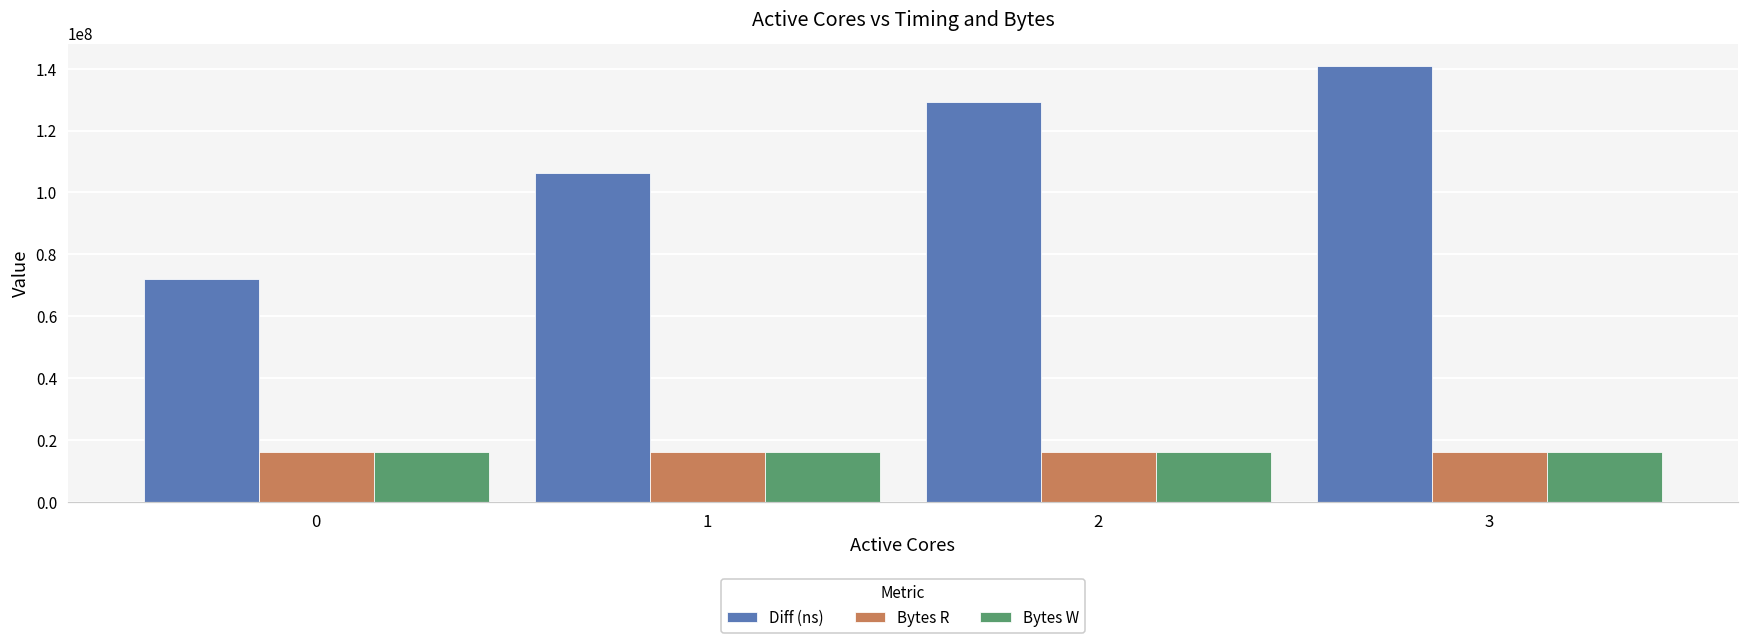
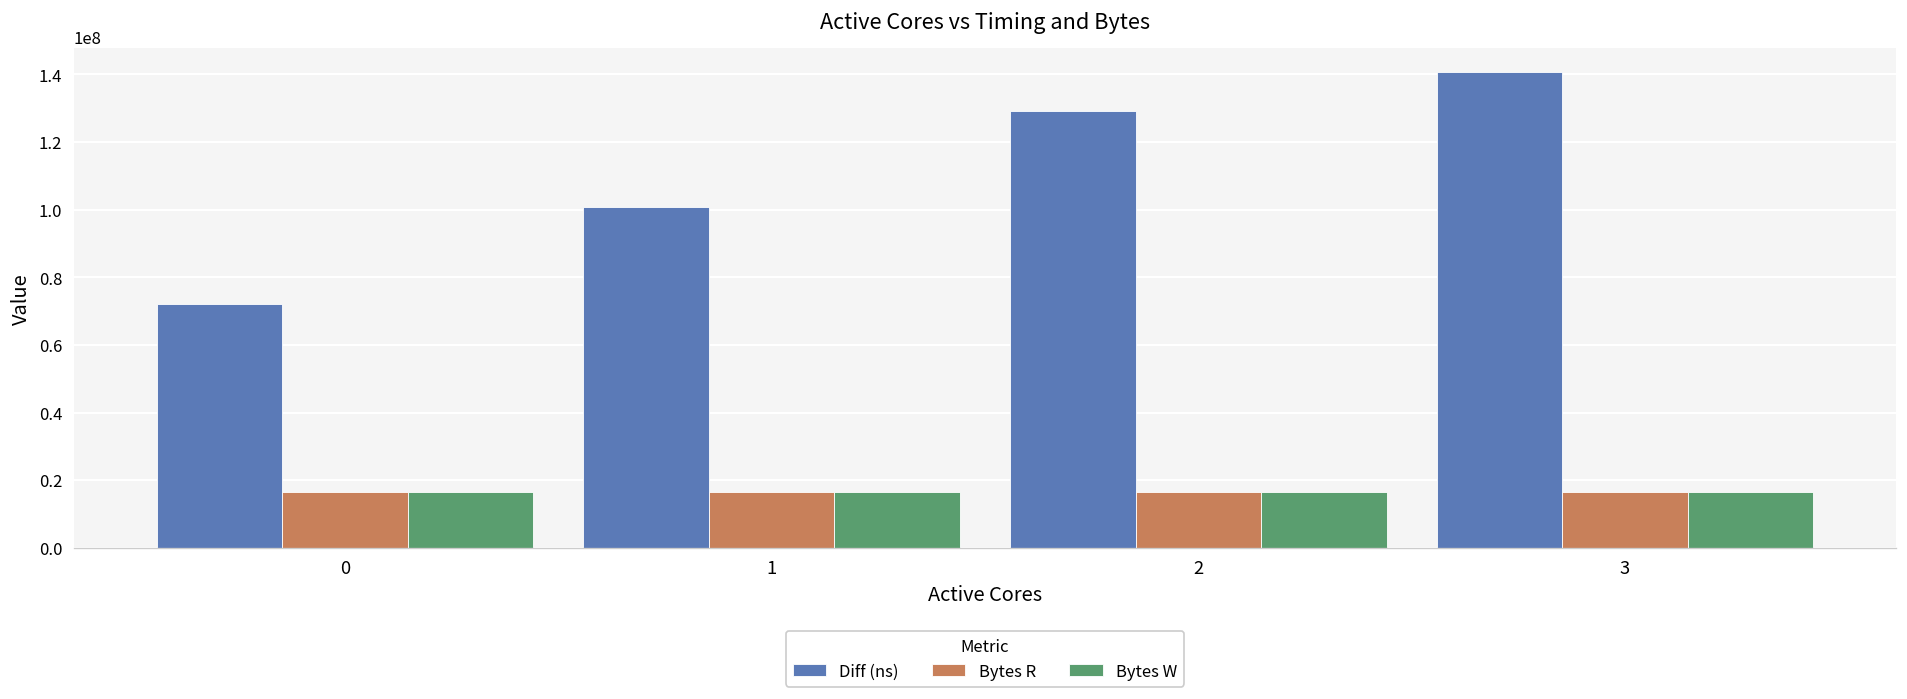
  {
    "Diff (ns)": {
      "0": 72000000,
-     "1": 106000000,
+     "1": 101000000,
      "2": 129000000,
      "3": 141000000
    },
    "Bytes R": {
      "0": 16000000,
      "1": 16000000,
      "2": 16000000,
      "3": 16000000
    },
    "Bytes W": {
      "0": 16000000,
      "1": 16000000,
      "2": 16000000,
      "3": 16000000
    }
  }
